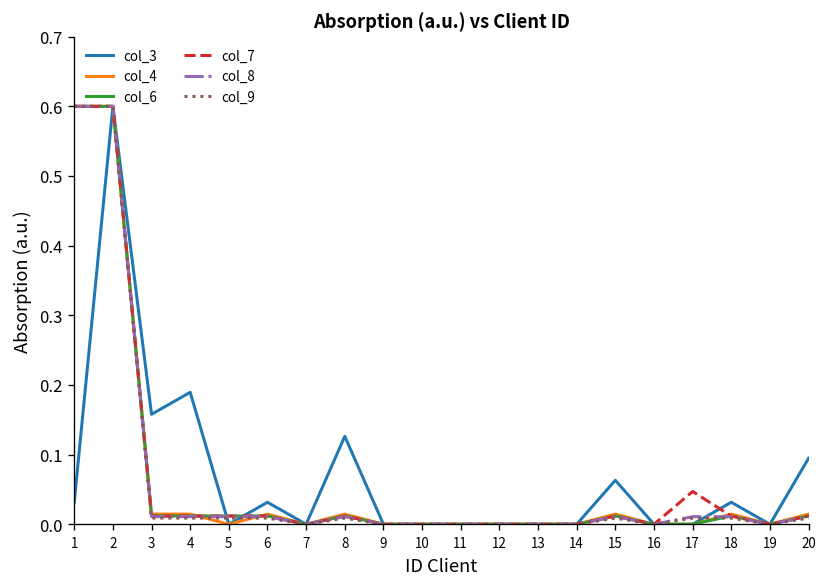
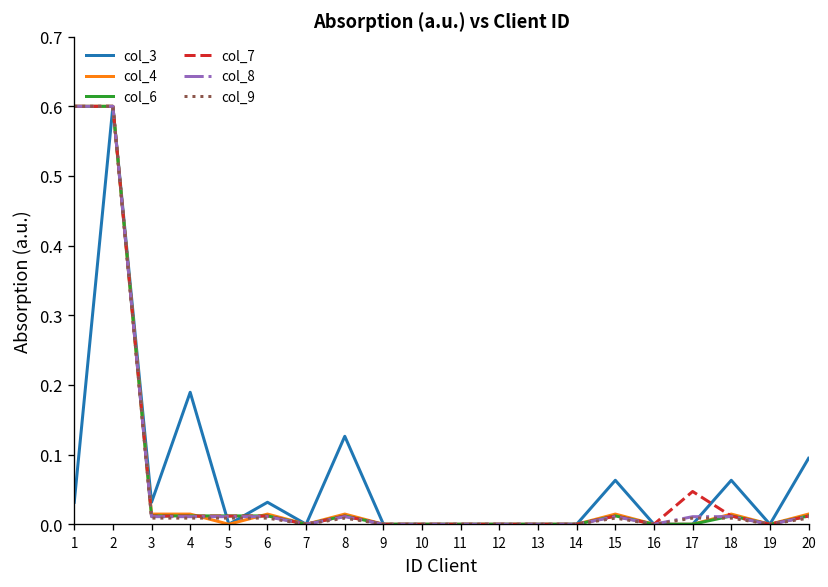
  {
    "col_3": {
      "1": 0.03,
-     "3": 0.16,
+     "3": 0.03,
      "4": 0.19,
      "6": 0.03,
      "8": 0.13,
      "15": 0.06,
-     "18": 0.03,
+     "18": 0.06,
      "20": 0.09
    },
    "col_7": {
      "17": 0.05
    }
  }
